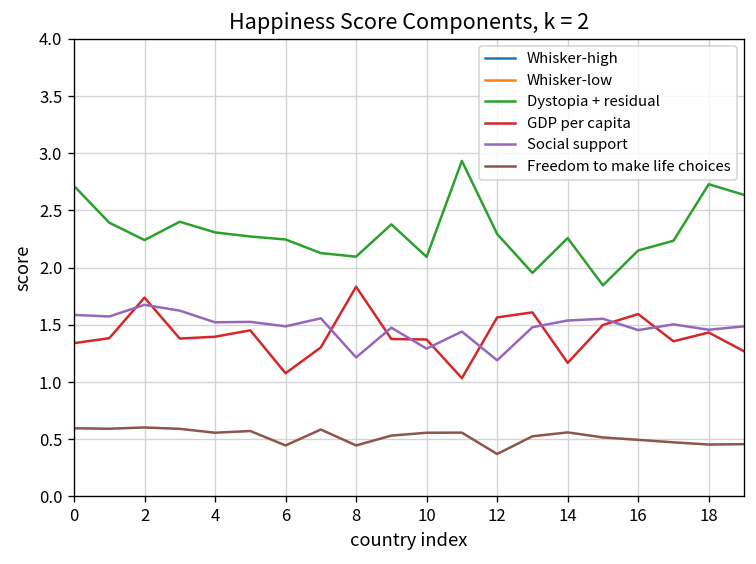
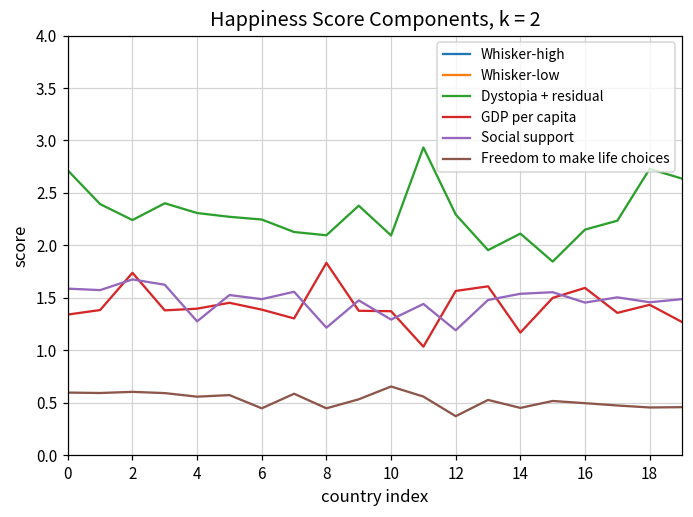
  {
    "Dystopia + residual": {
      "0": 2.7,
      "2": 2.2,
      "4": 2.3,
      "6": 2.2,
      "8": 2.1,
      "10": 2.1,
      "12": 2.3,
-     "14": 2.3,
+     "14": 2.1,
      "16": 2.2
    },
    "GDP per capita": {
      "0": 1.3,
      "2": 1.7,
      "4": 1.4,
-     "6": 1.1,
+     "6": 1.4,
      "8": 1.8,
      "10": 1.4,
      "12": 1.6,
      "14": 1.2,
      "16": 1.6
    },
    "Social support": {
      "0": 1.6,
      "2": 1.7,
-     "4": 1.5,
+     "4": 1.3,
      "6": 1.5,
      "8": 1.2,
      "10": 1.3,
      "12": 1.2,
      "14": 1.5,
      "16": 1.5
    },
    "Freedom to make life choices": {
      "0": 0.6,
      "2": 0.6,
      "4": 0.6,
      "6": 0.4,
      "8": 0.4,
-     "10": 0.6,
+     "10": 0.7,
      "12": 0.4,
-     "14": 0.6,
+     "14": 0.5,
      "16": 0.5,
      "18": 0.5
    }
  }
